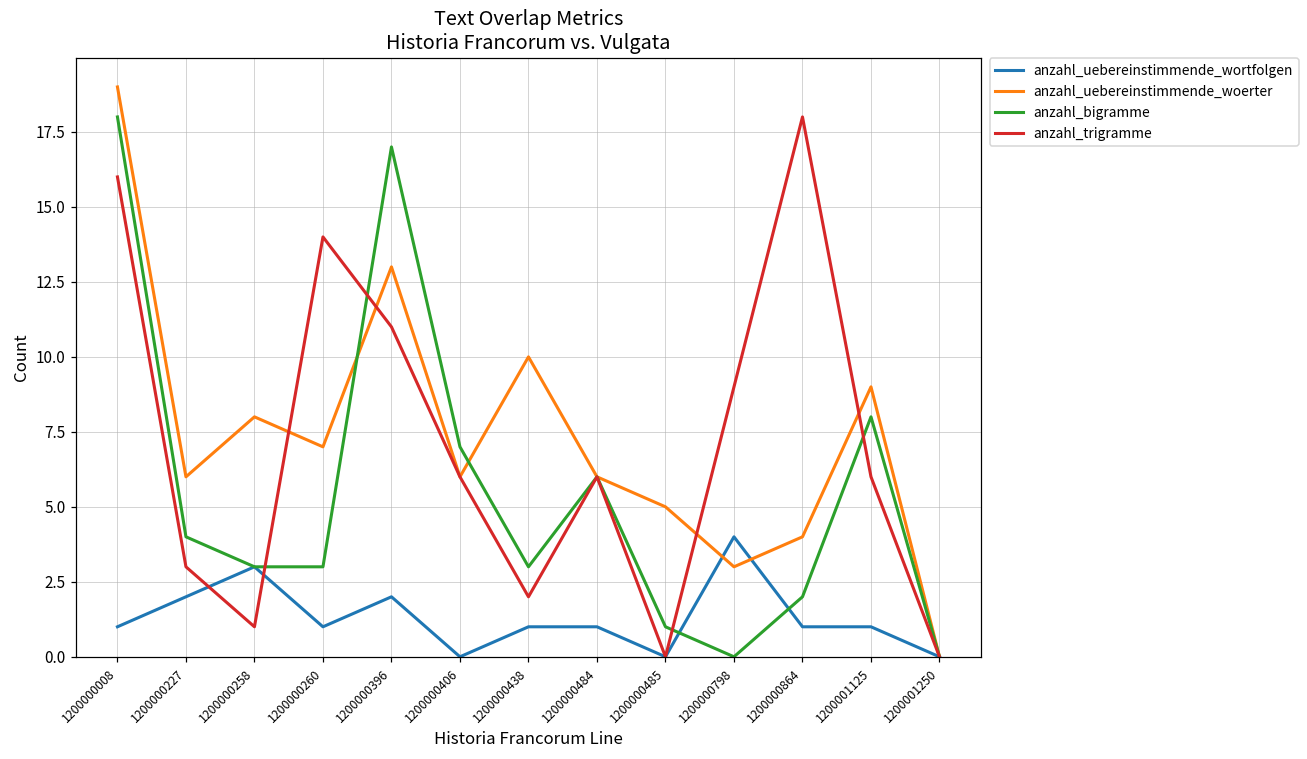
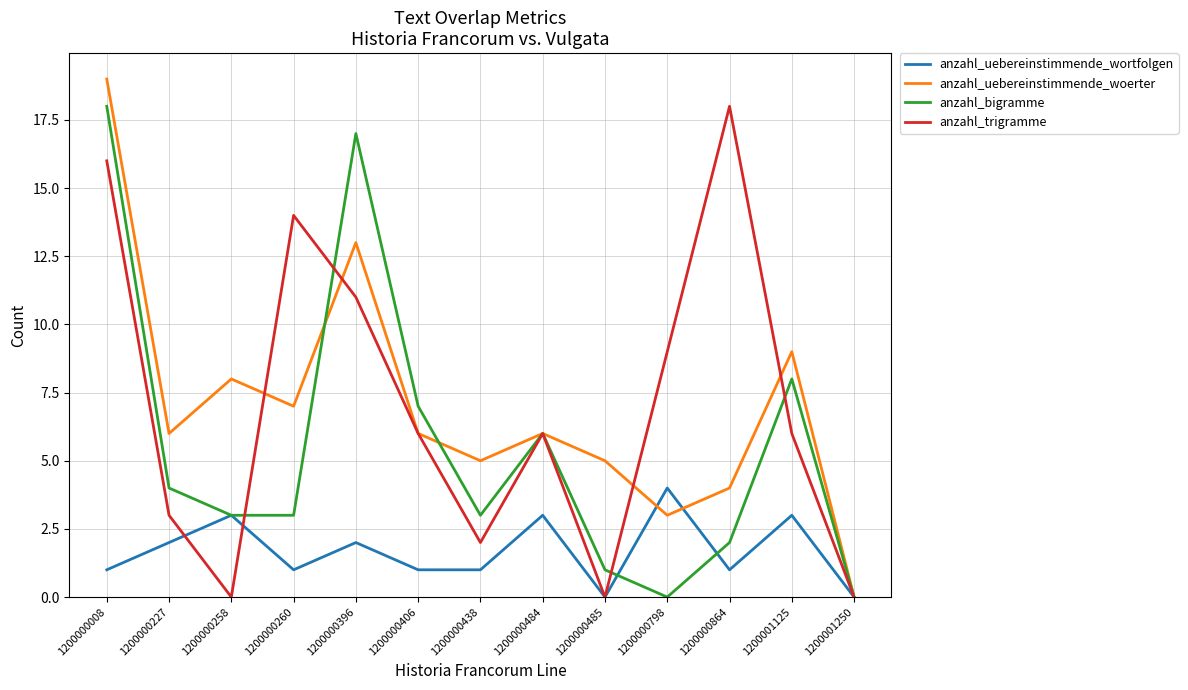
  {
    "anzahl_uebereinstimmende_wortfolgen": {
      "1200000008": 1,
      "1200000227": 2,
      "1200000260": 1,
      "1200000396": 2,
-     "1200000406": 0,
+     "1200000406": 1,
      "1200000438": 1,
-     "1200000484": 1,
+     "1200000484": 3,
      "1200000798": 4,
      "1200000864": 1,
-     "1200001125": 1
+     "1200001125": 3
    },
    "anzahl_uebereinstimmende_woerter": {
      "1200000008": 19,
      "1200000227": 6,
      "1200000258": 8,
      "1200000260": 7,
      "1200000396": 13,
-     "1200000438": 10,
+     "1200000438": 5,
      "1200000485": 5,
      "1200000798": 3,
      "1200000864": 4,
      "1200001125": 9
    },
    "anzahl_bigramme": {
      "1200000008": 18,
      "1200000227": 4,
      "1200000260": 3,
      "1200000396": 17,
      "1200000406": 7,
      "1200000438": 3,
      "1200000485": 1,
      "1200000798": 0,
      "1200000864": 2,
      "1200001125": 8
    },
    "anzahl_trigramme": {
      "1200000008": 16,
      "1200000227": 3,
-     "1200000258": 1,
+     "1200000258": 0,
      "1200000260": 14,
      "1200000396": 11,
      "1200000438": 2,
      "1200000798": 9,
      "1200000864": 18,
      "1200001125": 6
    }
  }
